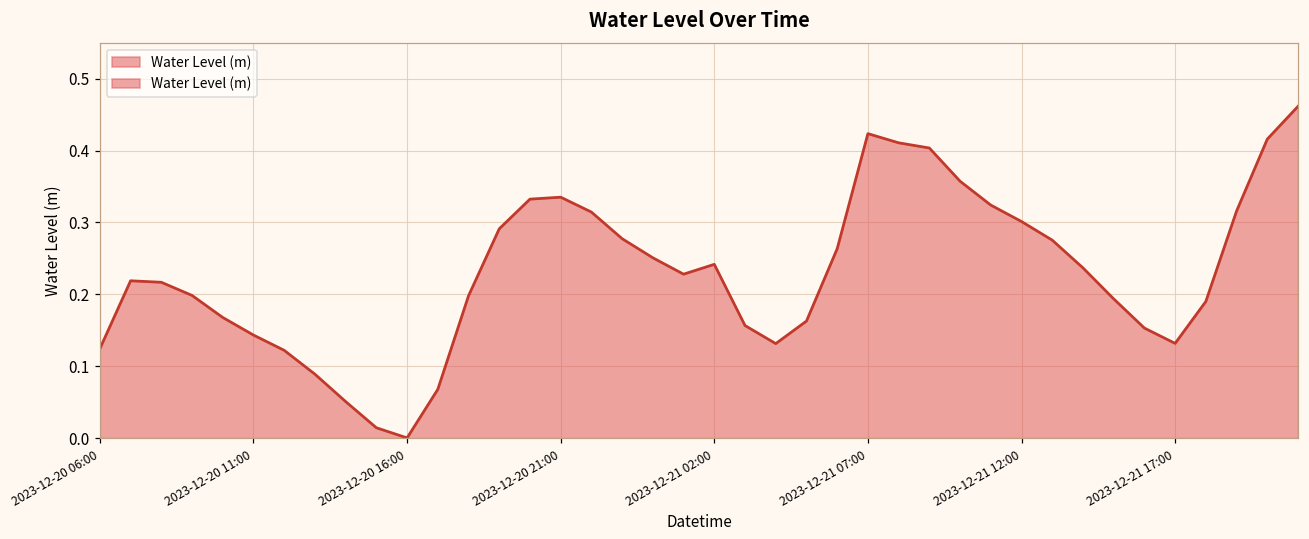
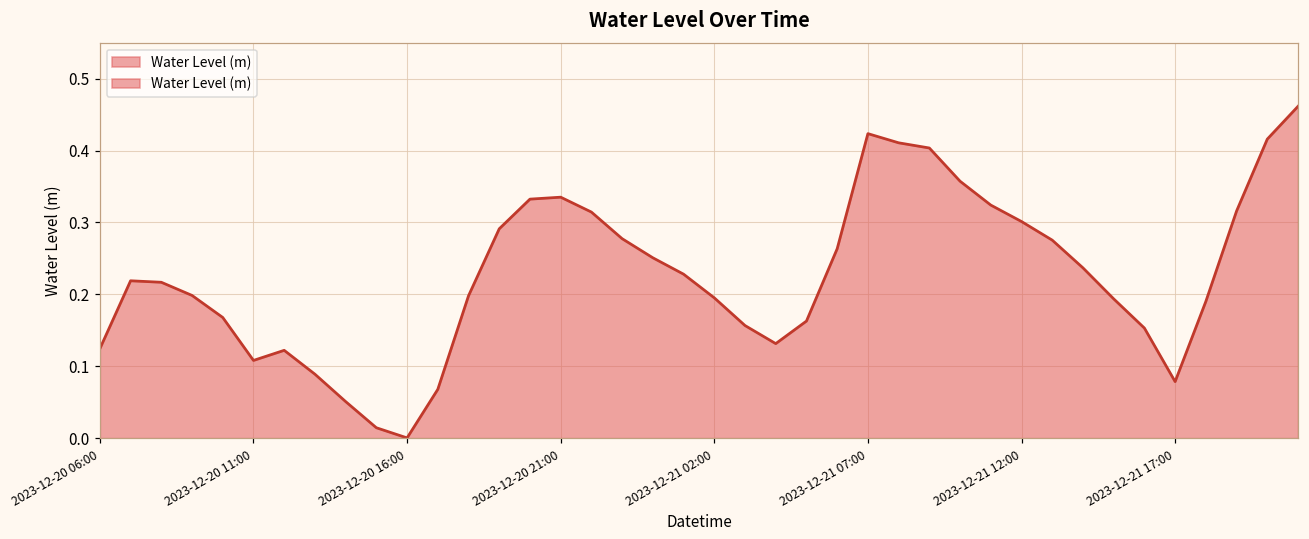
  {
    "2023-12-20 06:00": 0.12,
-   "2023-12-20 11:00": 0.14,
+   "2023-12-20 11:00": 0.11,
    "2023-12-20 16:00": 0.00,
    "2023-12-20 21:00": 0.34,
-   "2023-12-21 02:00": 0.24,
+   "2023-12-21 02:00": 0.20,
    "2023-12-21 07:00": 0.42,
    "2023-12-21 12:00": 0.30,
-   "2023-12-21 17:00": 0.13
+   "2023-12-21 17:00": 0.08
  }
